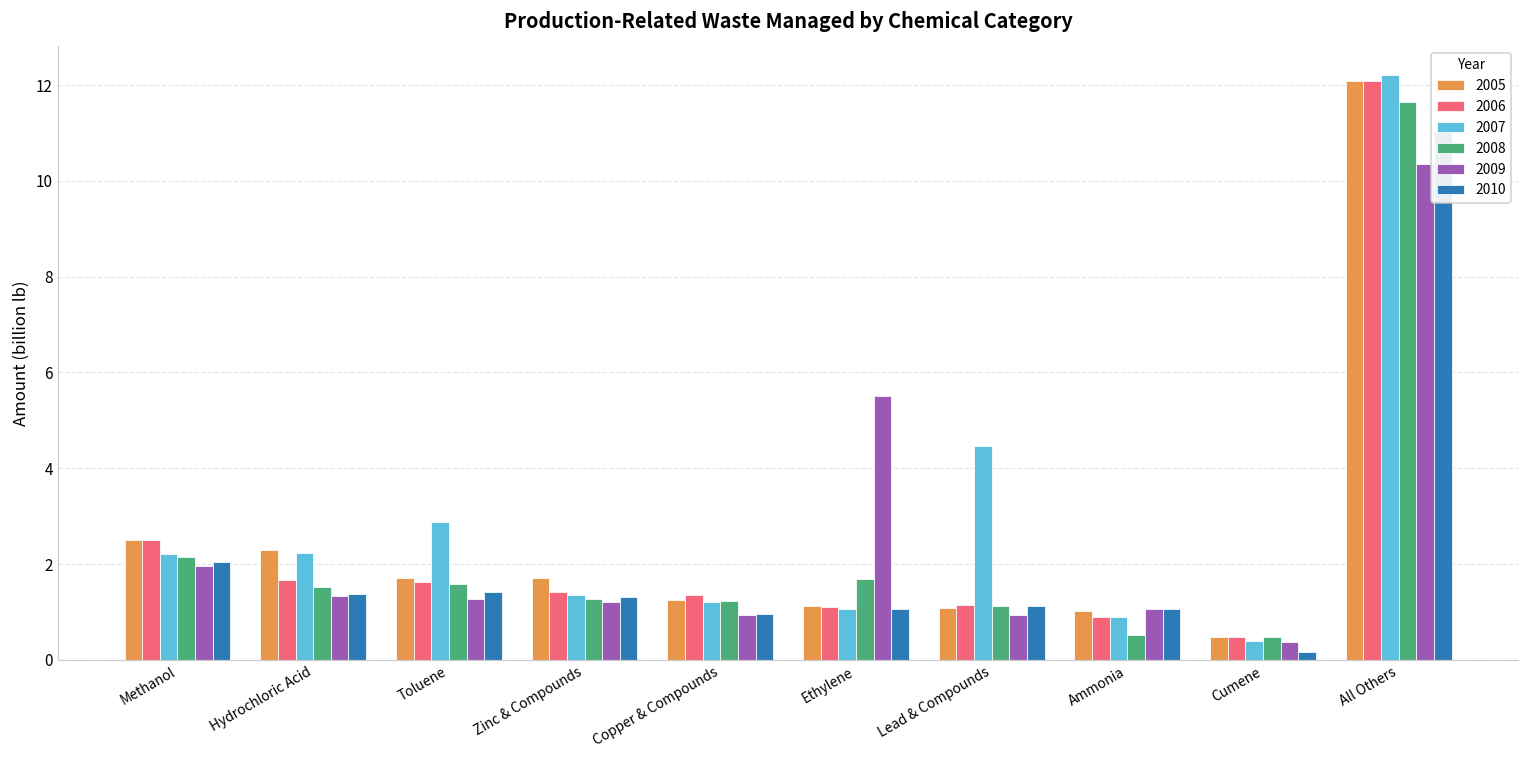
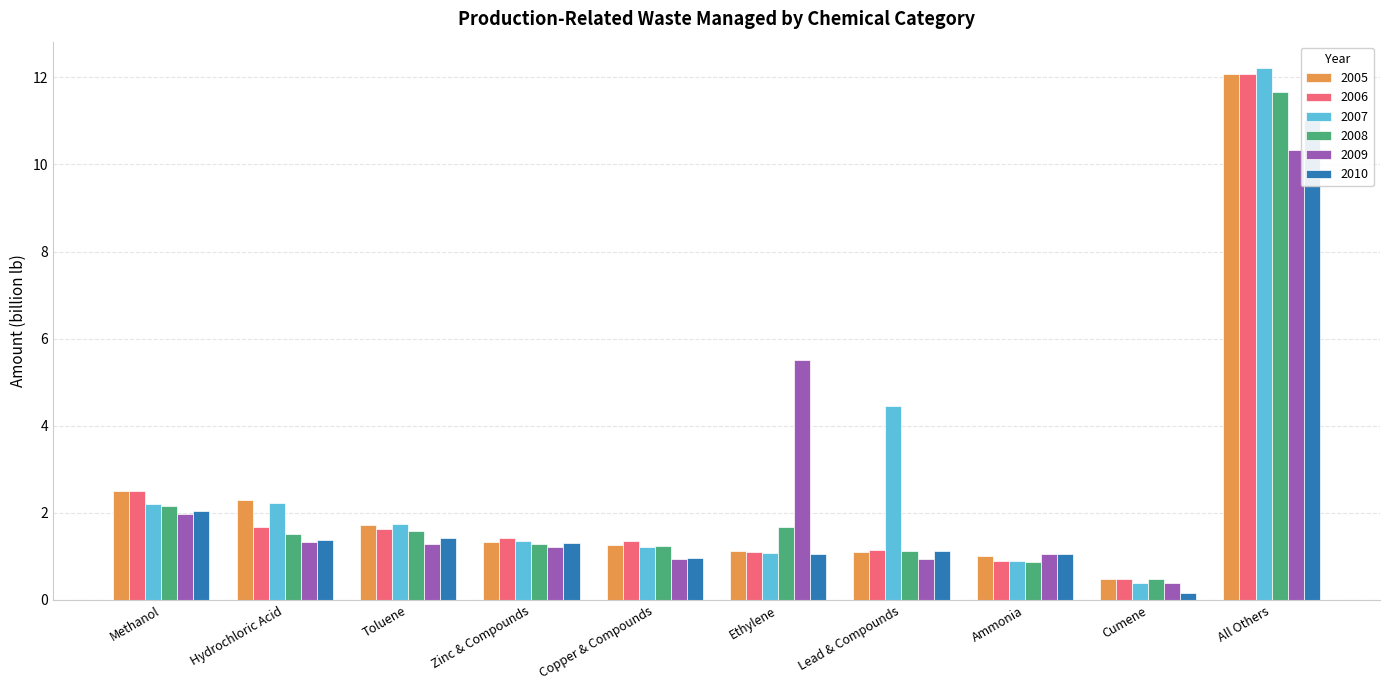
  {
    "2005": {
      "Methanol": 2.5,
      "Hydrochloric Acid": 2.3,
      "Toluene": 1.7,
-     "Zinc & Compounds": 1.7,
+     "Zinc & Compounds": 1.3,
      "Copper & Compounds": 1.3,
      "Ethylene": 1.1,
      "Lead & Compounds": 1.1,
      "Ammonia": 1.0,
      "Cumene": 0.5,
      "All Others": 12.1
    },
    "2006": {
      "Methanol": 2.5,
      "Hydrochloric Acid": 1.7,
      "Toluene": 1.6,
      "Zinc & Compounds": 1.4,
      "Copper & Compounds": 1.4,
      "Ethylene": 1.1,
      "Lead & Compounds": 1.1,
      "Ammonia": 0.9,
      "Cumene": 0.5,
      "All Others": 12.1
    },
    "2007": {
      "Methanol": 2.2,
      "Hydrochloric Acid": 2.2,
-     "Toluene": 2.9,
+     "Toluene": 1.7,
      "Zinc & Compounds": 1.3,
      "Copper & Compounds": 1.2,
      "Ethylene": 1.1,
      "Lead & Compounds": 4.5,
      "Ammonia": 0.9,
      "Cumene": 0.4,
      "All Others": 12.2
    },
    "2008": {
      "Methanol": 2.2,
      "Hydrochloric Acid": 1.5,
      "Toluene": 1.6,
      "Zinc & Compounds": 1.3,
      "Copper & Compounds": 1.2,
      "Ethylene": 1.7,
      "Lead & Compounds": 1.1,
-     "Ammonia": 0.5,
+     "Ammonia": 0.9,
      "Cumene": 0.5,
      "All Others": 11.7
    },
    "2009": {
      "Methanol": 2.0,
      "Hydrochloric Acid": 1.3,
      "Toluene": 1.3,
      "Zinc & Compounds": 1.2,
      "Copper & Compounds": 0.9,
      "Ethylene": 5.5,
      "Lead & Compounds": 0.9,
      "Ammonia": 1.1,
      "Cumene": 0.4,
      "All Others": 10.3
    },
    "2010": {
      "Methanol": 2.0,
      "Hydrochloric Acid": 1.4,
      "Toluene": 1.4,
      "Zinc & Compounds": 1.3,
      "Copper & Compounds": 1.0,
      "Ethylene": 1.1,
      "Lead & Compounds": 1.1,
      "Ammonia": 1.1,
      "Cumene": 0.2
    }
  }
